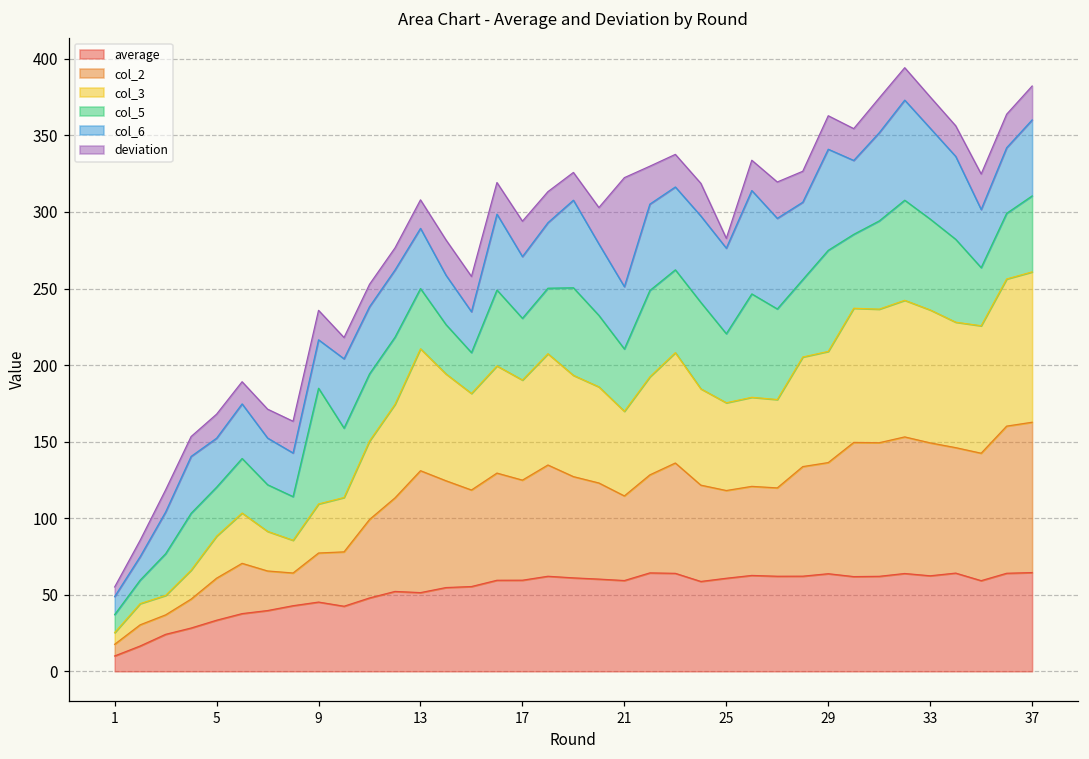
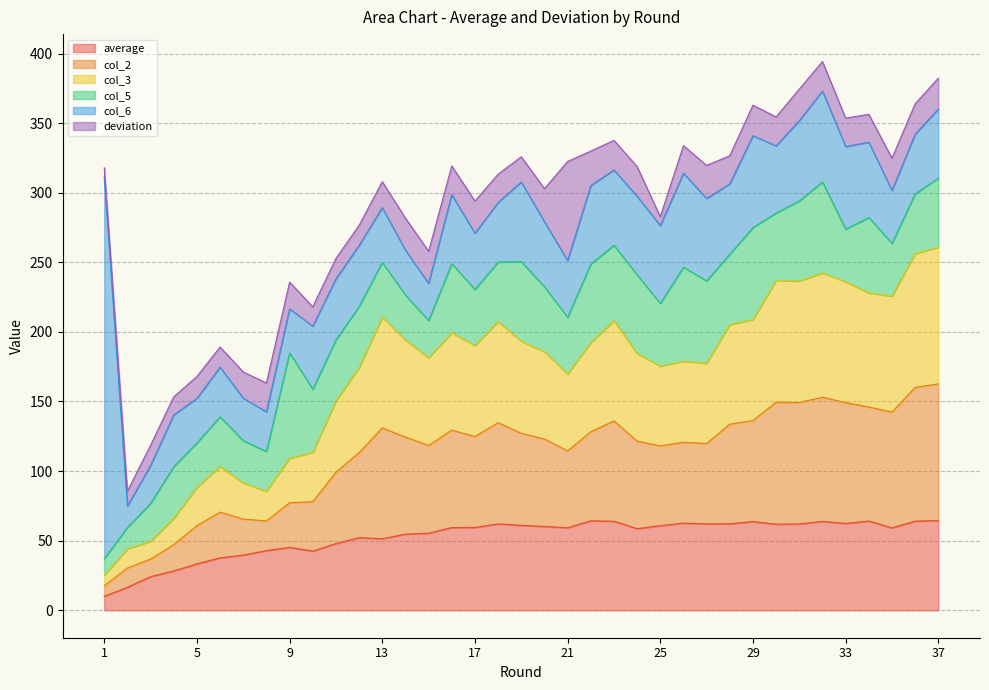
  {
    "col_5": {
      "1": 12,
      "5": 32,
      "9": 76,
      "13": 39,
      "17": 40,
      "21": 41,
      "25": 45,
      "29": 66,
-     "33": 59,
+     "33": 38,
      "37": 50
    },
    "col_6": {
-     "1": 12,
+     "1": 275,
      "5": 32,
      "9": 32,
      "13": 39,
      "17": 40,
      "21": 41,
      "25": 56,
      "29": 66,
      "33": 59,
      "37": 50
    },
    "deviation": {
      "1": 6,
      "5": 16,
      "9": 19,
      "13": 19,
      "17": 23,
      "21": 71,
      "25": 6,
      "29": 22,
      "33": 20,
      "37": 22
    }
  }
